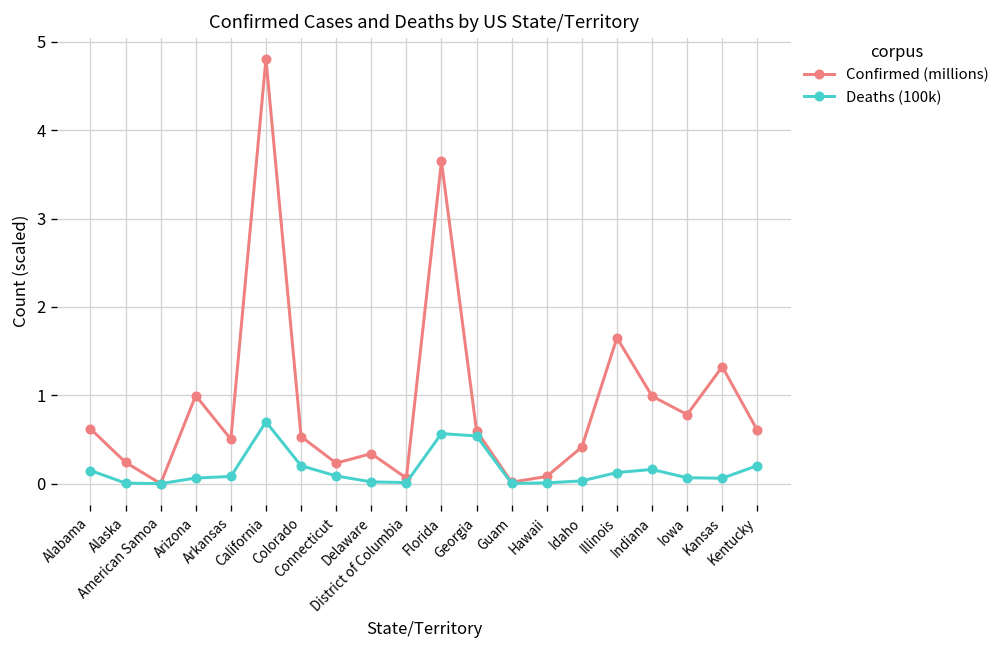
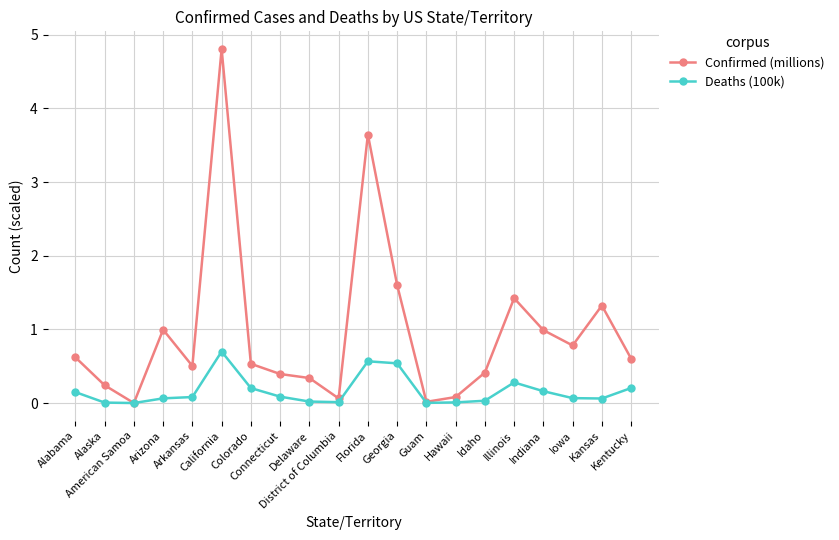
  {
    "Confirmed (millions)": {
      "Alabama": 0.6,
      "Alaska": 0.2,
      "Arizona": 1.0,
      "Arkansas": 0.5,
      "California": 4.8,
      "Colorado": 0.5,
-     "Connecticut": 0.2,
+     "Connecticut": 0.4,
      "Delaware": 0.3,
      "District of Columbia": 0.1,
      "Florida": 3.6,
-     "Georgia": 0.6,
+     "Georgia": 1.6,
      "Hawaii": 0.1,
      "Idaho": 0.4,
-     "Illinois": 1.7,
+     "Illinois": 1.4,
      "Indiana": 1.0,
      "Iowa": 0.8,
      "Kansas": 1.3,
      "Kentucky": 0.6
    },
    "Deaths (100k)": {
      "Alabama": 0.1,
      "Alaska": 0.0,
      "Arizona": 0.1,
      "Arkansas": 0.1,
      "California": 0.7,
      "Colorado": 0.2,
      "Connecticut": 0.1,
      "Delaware": 0.0,
      "District of Columbia": 0.0,
      "Florida": 0.6,
      "Georgia": 0.5,
      "Hawaii": 0.0,
      "Idaho": 0.0,
-     "Illinois": 0.1,
+     "Illinois": 0.3,
      "Indiana": 0.2,
      "Iowa": 0.1,
      "Kansas": 0.1,
      "Kentucky": 0.2
    }
  }
